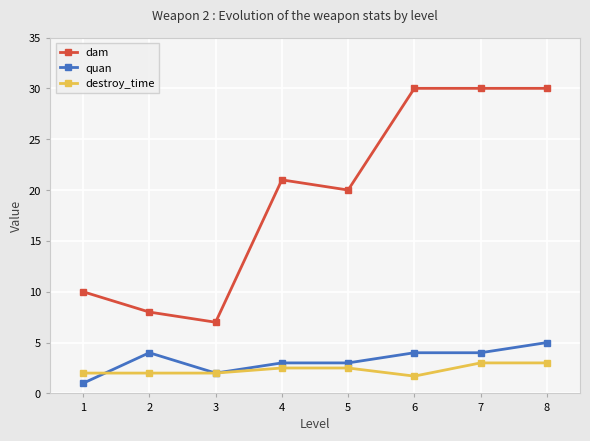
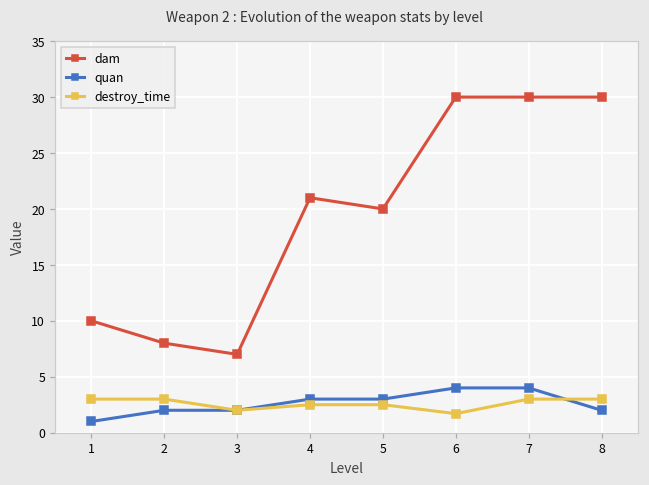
  {
    "dam": {
      "1": 10,
      "2": 8,
      "3": 7,
      "4": 21,
      "5": 20,
      "6": 30,
      "7": 30,
      "8": 30
    },
    "quan": {
      "1": 1,
-     "2": 4,
+     "2": 2,
      "4": 3,
      "5": 3,
      "6": 4,
      "7": 4,
-     "8": 5
+     "8": 2
    },
    "destroy_time": {
-     "1": 2,
-     "2": 2,
+     "1": 3,
+     "2": 3,
      "4": 2.5,
      "5": 2.5,
      "6": 1.7,
      "7": 3,
      "8": 3
    }
  }
